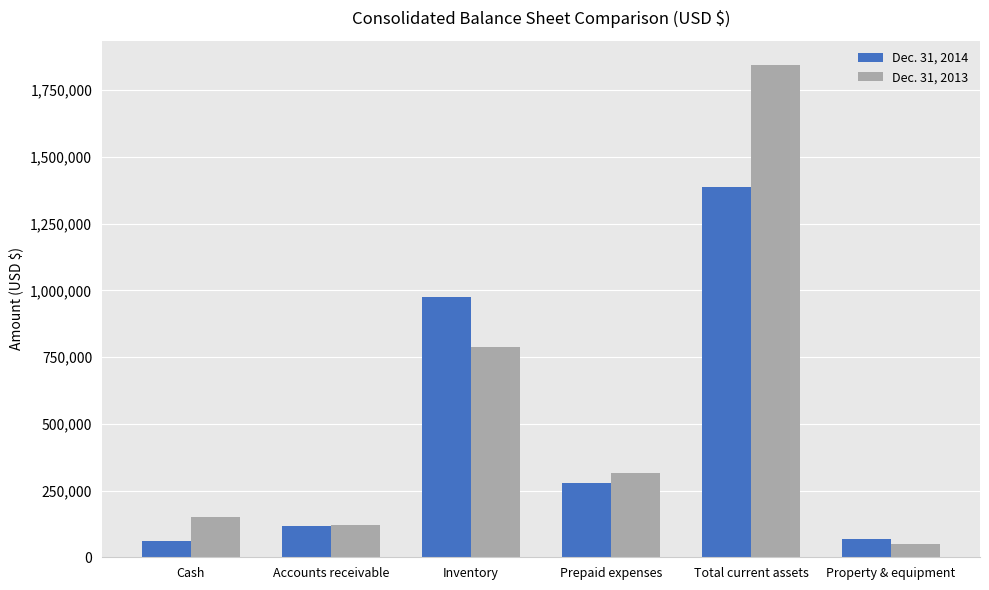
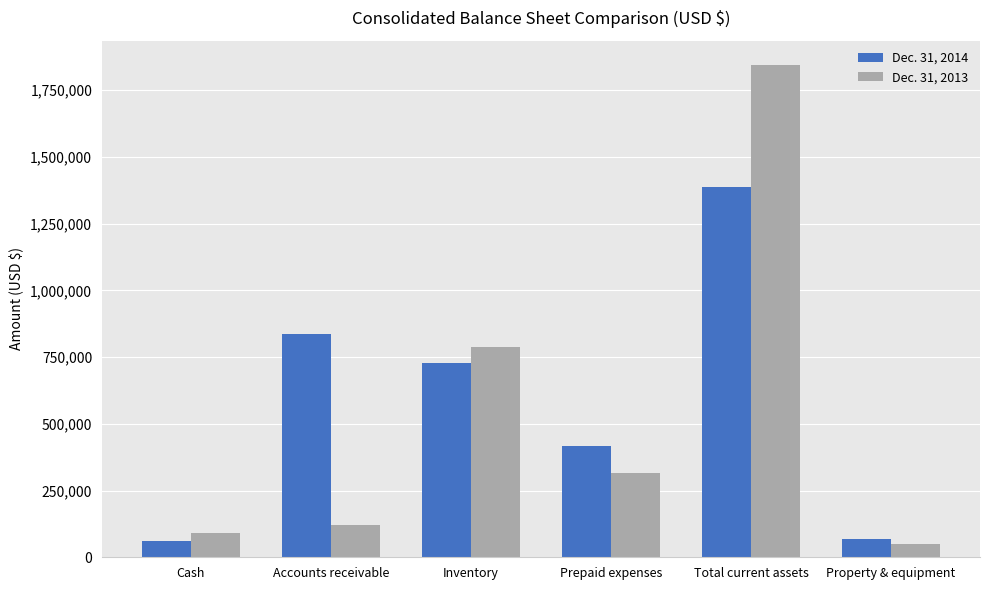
  {
    "Dec. 31, 2014": {
      "Cash": "60,000",
-     "Accounts receivable": "120,000",
-     "Inventory": "970,000",
-     "Prepaid expenses": "280,000",
+     "Accounts receivable": "840,000",
+     "Inventory": "730,000",
+     "Prepaid expenses": "420,000",
      "Total current assets": "1,390,000",
      "Property & equipment": "70,000"
    },
    "Dec. 31, 2013": {
-     "Cash": "150,000",
+     "Cash": "90,000",
      "Accounts receivable": "120,000",
      "Inventory": "790,000",
      "Prepaid expenses": "320,000",
      "Total current assets": "1,840,000",
      "Property & equipment": "50,000"
    }
  }
